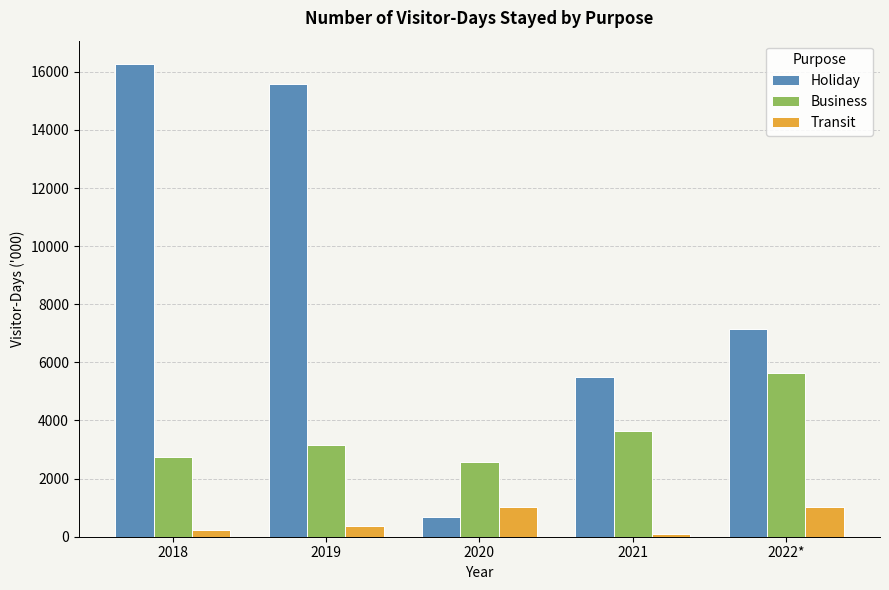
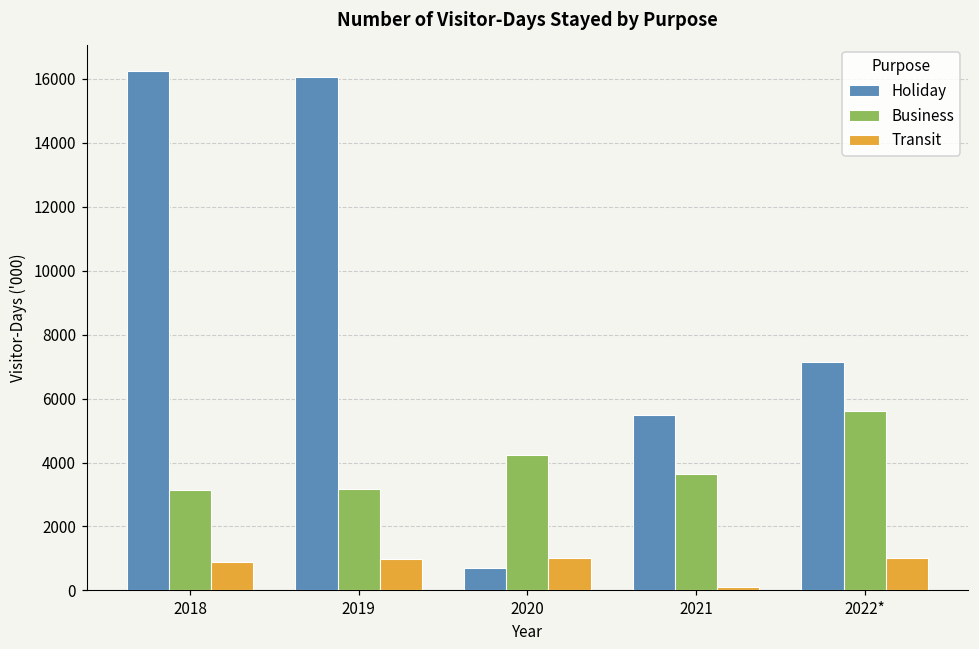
  {
    "Holiday": {
      "2018": 16300,
-     "2019": 15600,
+     "2019": 16100,
      "2020": 700,
      "2021": 5500,
      "2022*": 7200
    },
    "Business": {
-     "2018": 2800,
+     "2018": 3100,
      "2019": 3200,
-     "2020": 2600,
+     "2020": 4200,
      "2021": 3700,
      "2022*": 5600
    },
    "Transit": {
-     "2018": 200,
-     "2019": 400,
+     "2018": 900,
+     "2019": 1000,
      "2020": 1000,
      "2021": 100,
      "2022*": 1000
    }
  }
